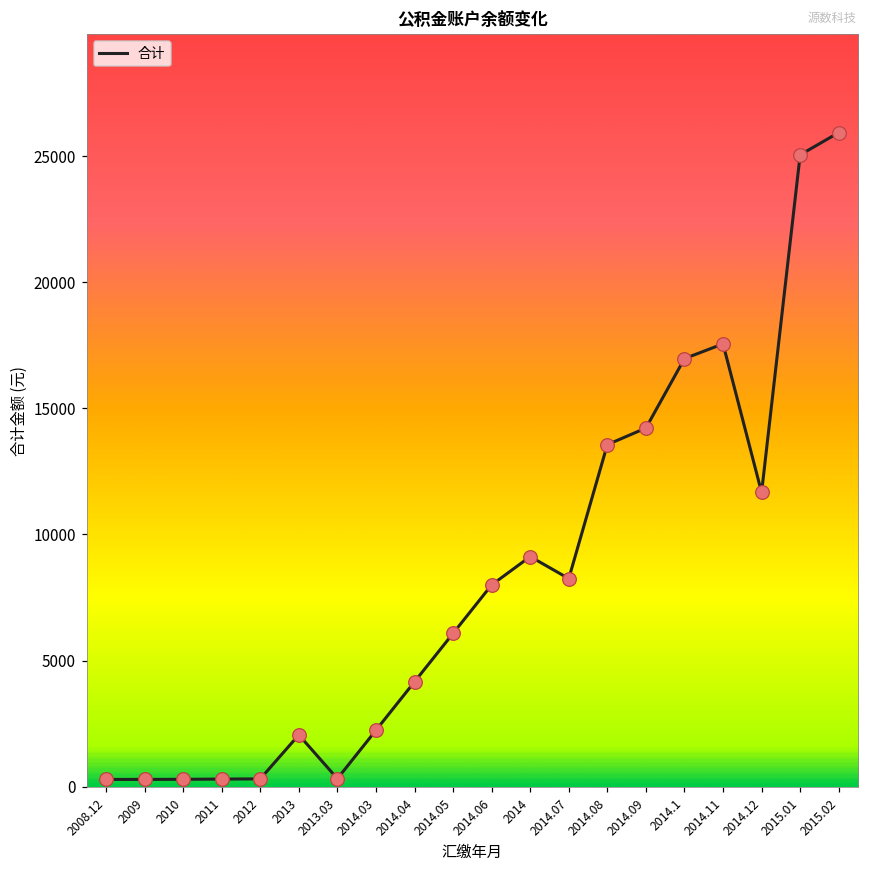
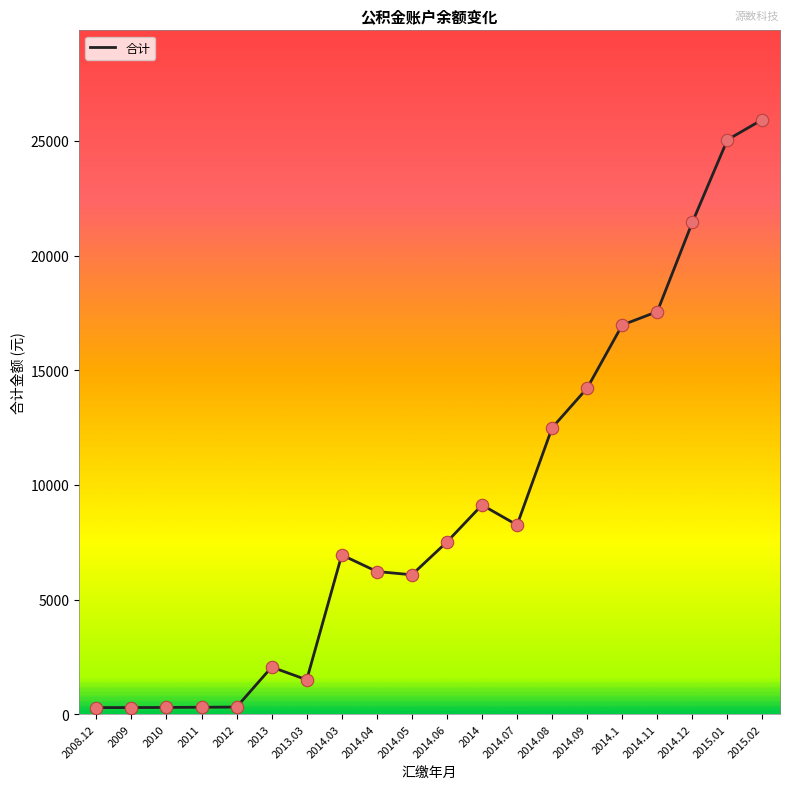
  {
    "2008.12": 300,
    "2009": 300,
    "2010": 300,
    "2011": 300,
    "2012": 300,
    "2013": 2100,
-   "2013.03": 300,
-   "2014.03": 2200,
-   "2014.04": 4200,
+   "2013.03": 1500,
+   "2014.03": 6900,
+   "2014.04": 6200,
    "2014.05": 6100,
-   "2014.06": 8000,
+   "2014.06": 7500,
    "2014": 9100,
    "2014.07": 8200,
-   "2014.08": 13600,
+   "2014.08": 12500,
    "2014.09": 14200,
    "2014.1": 17000,
    "2014.11": 17600,
-   "2014.12": 11700,
+   "2014.12": 21400,
    "2015.01": 25000,
    "2015.02": 25900
  }
